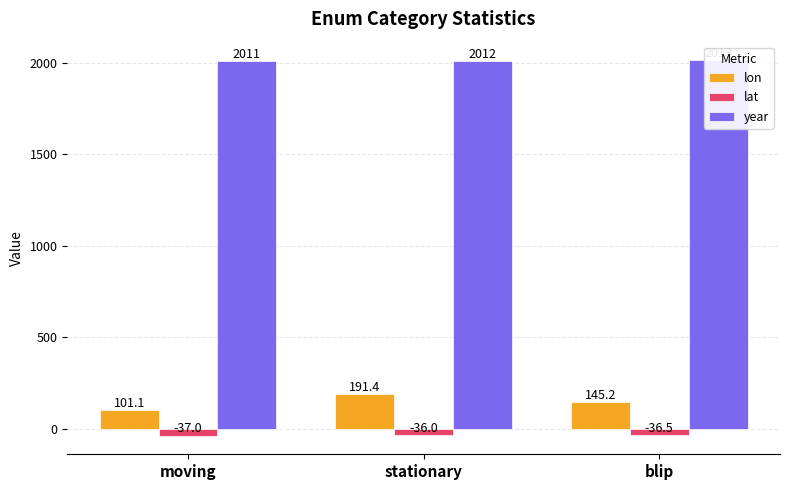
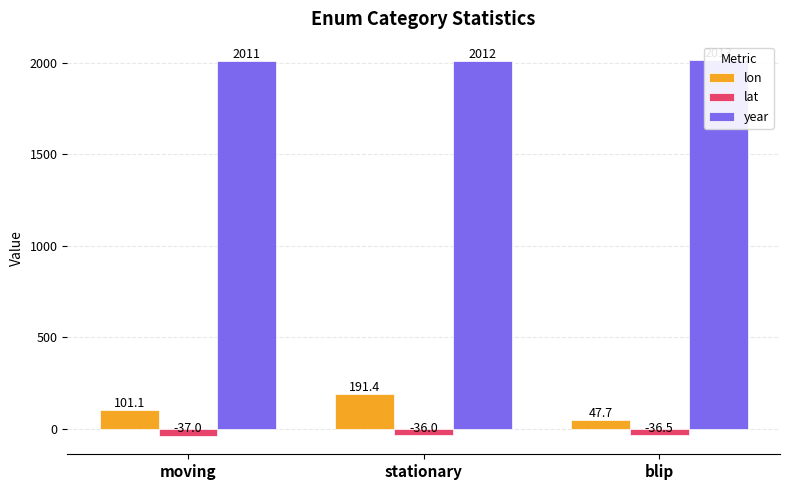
  {
    "lon": {
      "moving": 101.1,
      "stationary": 191.4,
-     "blip": 145.2
+     "blip": 47.7
    },
    "lat": {
      "moving": -37.0,
      "stationary": -36.0,
      "blip": -36.5
    },
    "year": {
      "moving": 2011,
      "stationary": 2012
    }
  }
